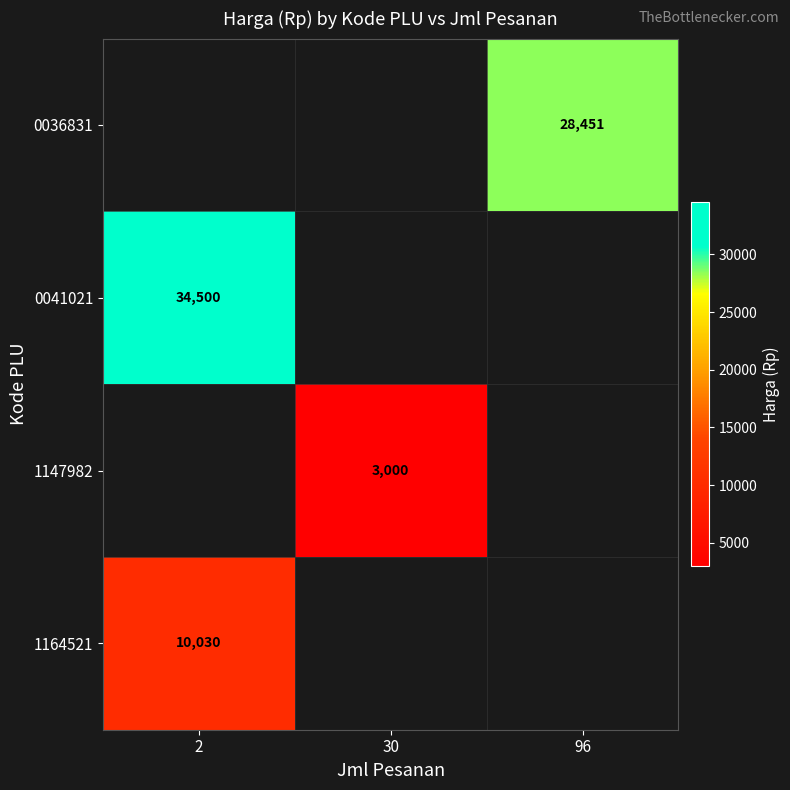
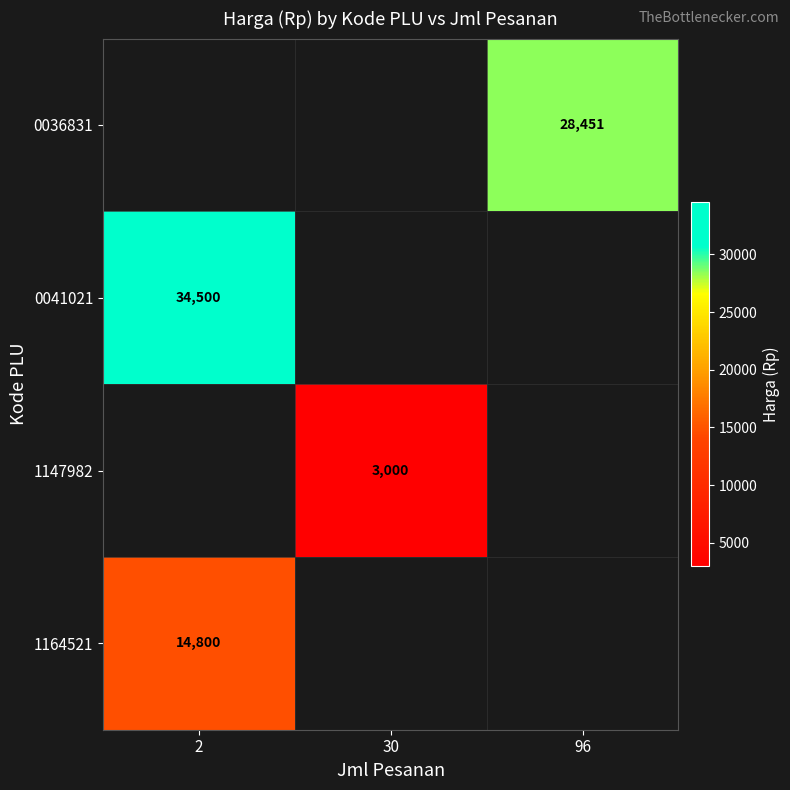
  {
    "0036831": {
      "96": "28,451"
    },
    "0041021": {
      "2": "34,500"
    },
    "1147982": {
      "30": "3,000"
    },
    "1164521": {
-     "2": "10,030"
+     "2": "14,800"
    }
  }
